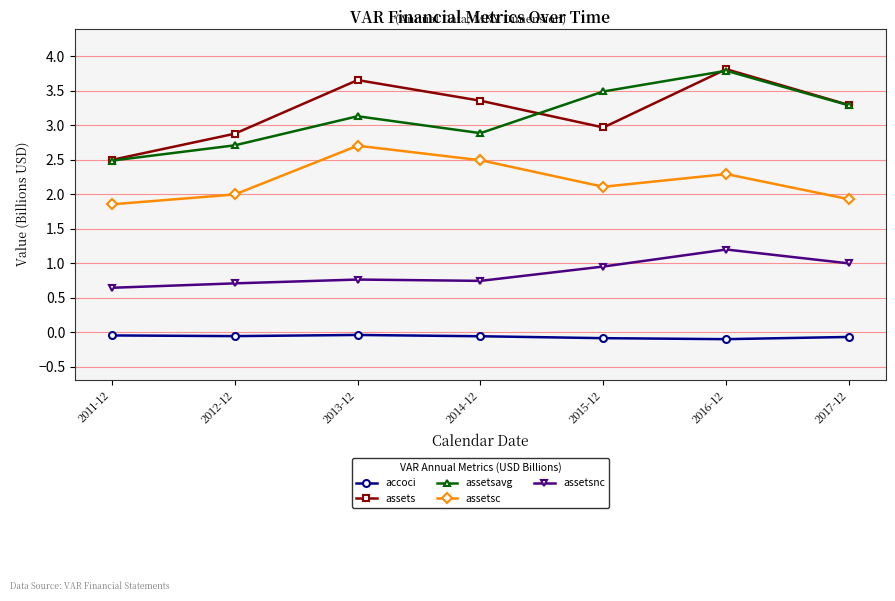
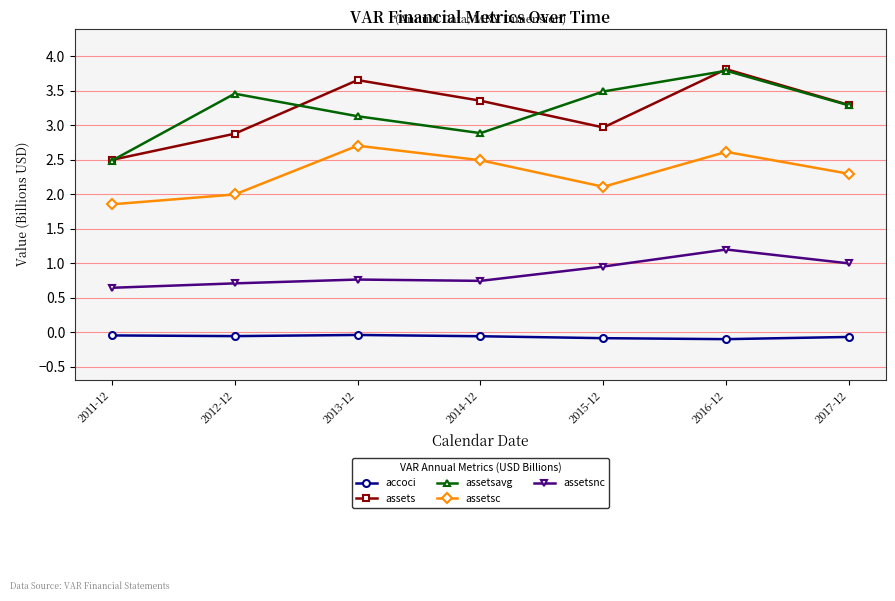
  {
    "accoci": {
      "2011-12": 0.0,
      "2012-12": -0.1,
      "2013-12": 0.0,
      "2014-12": -0.1,
      "2015-12": -0.1,
      "2016-12": -0.1,
      "2017-12": -0.1
    },
    "assets": {
      "2012-12": 2.9,
      "2013-12": 3.7,
      "2014-12": 3.4,
      "2015-12": 3.0
    },
    "assetsavg": {
-     "2012-12": 2.7,
+     "2012-12": 3.5,
      "2013-12": 3.1,
      "2014-12": 2.9,
      "2015-12": 3.5
    },
    "assetsc": {
      "2011-12": 1.9,
      "2012-12": 2.0,
      "2013-12": 2.7,
      "2014-12": 2.5,
      "2015-12": 2.1,
-     "2016-12": 2.3,
-     "2017-12": 1.9
+     "2016-12": 2.6,
+     "2017-12": 2.3
    },
    "assetsnc": {
      "2011-12": 0.6,
      "2012-12": 0.7,
      "2013-12": 0.8,
      "2014-12": 0.7,
      "2015-12": 1.0,
      "2016-12": 1.2,
      "2017-12": 1.0
    }
  }
